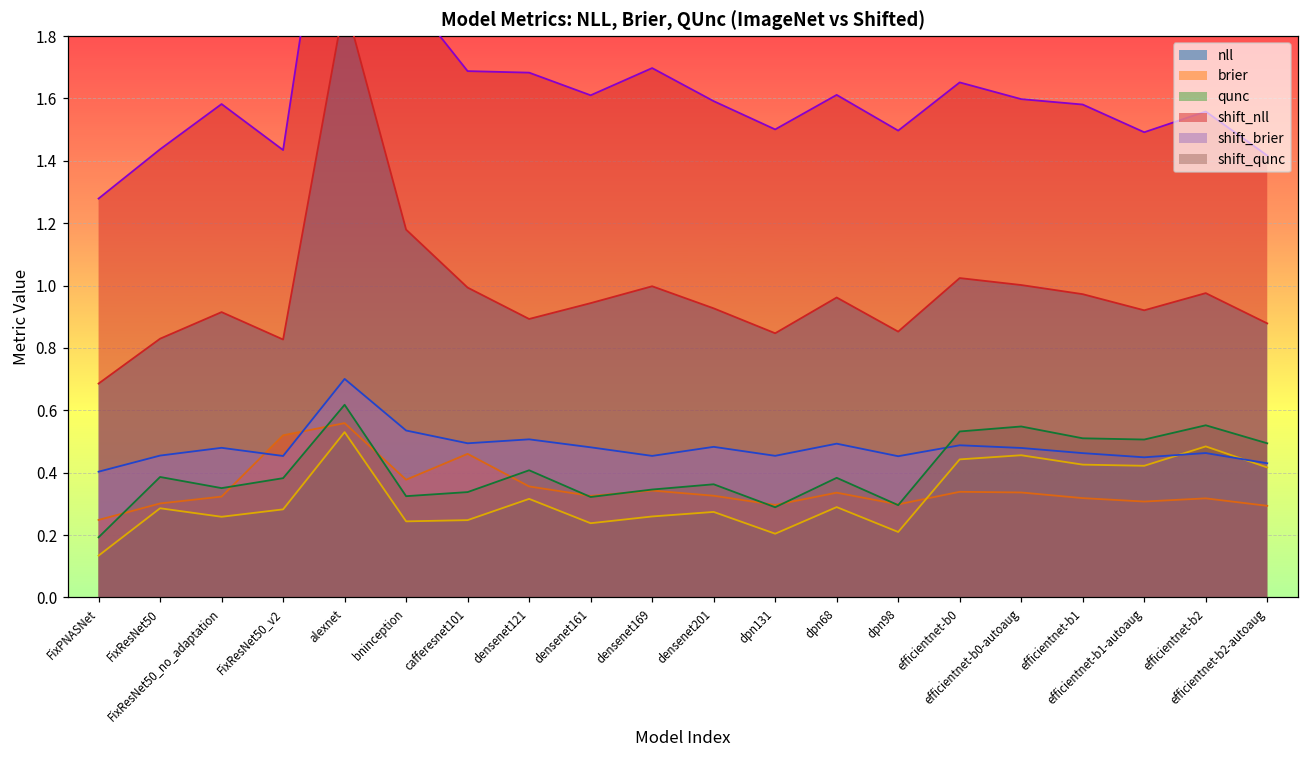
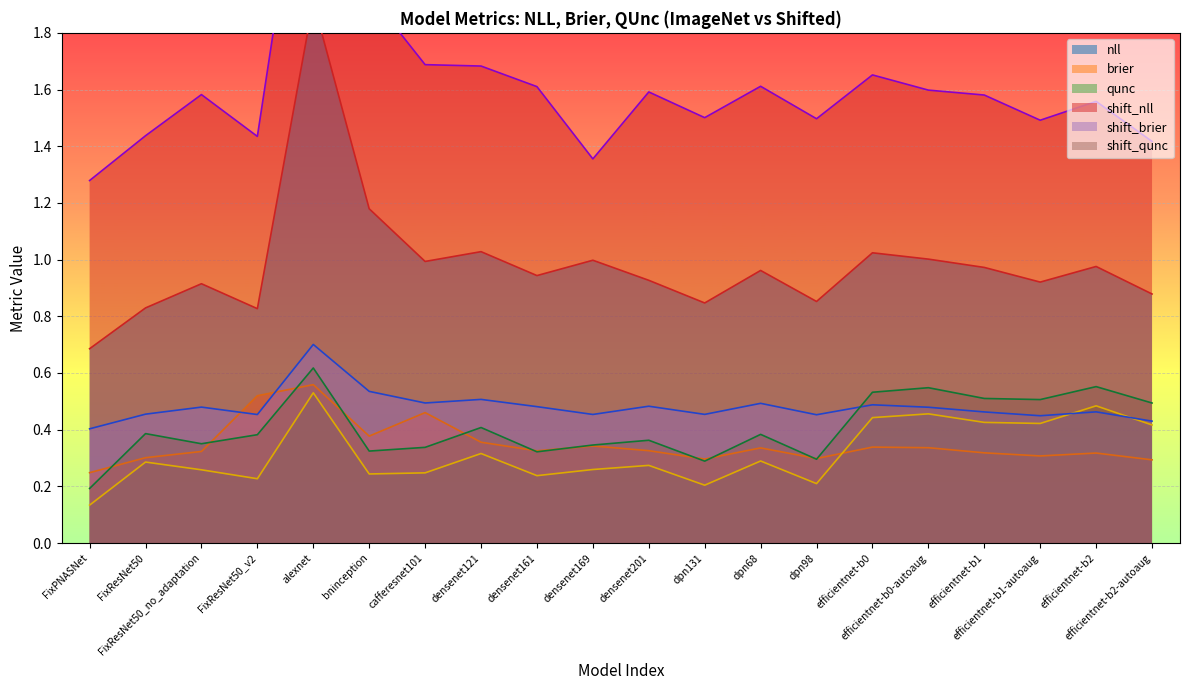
  {
    "nll": {
      "FixPNASNet": 0.69,
      "FixResNet50": 0.83,
      "FixResNet50_no_adaptation": 0.91,
      "FixResNet50_v2": 0.83,
      "bninception": 1.18,
      "cafferesnet101": 0.99,
-     "densenet121": 0.89,
+     "densenet121": 1.03,
      "densenet161": 0.94,
      "densenet169": 1.00,
      "densenet201": 0.93,
      "dpn131": 0.85,
      "dpn68": 0.96,
      "dpn98": 0.85,
      "efficientnet-b0": 1.02,
      "efficientnet-b0-autoaug": 1.00,
      "efficientnet-b1": 0.97,
      "efficientnet-b1-autoaug": 0.92,
      "efficientnet-b2": 0.98,
      "efficientnet-b2-autoaug": 0.88
    },
    "brier": {
      "FixPNASNet": 0.25,
      "FixResNet50": 0.30,
      "FixResNet50_no_adaptation": 0.32,
      "FixResNet50_v2": 0.52,
      "alexnet": 0.56,
      "bninception": 0.38,
      "cafferesnet101": 0.46,
      "densenet121": 0.36,
      "densenet201": 0.33,
      "dpn68": 0.34,
      "efficientnet-b0": 0.34,
      "efficientnet-b0-autoaug": 0.34,
      "efficientnet-b1": 0.32,
      "efficientnet-b1-autoaug": 0.31,
      "efficientnet-b2": 0.32,
      "efficientnet-b2-autoaug": 0.29
    },
    "qunc": {
      "FixPNASNet": 0.13,
      "FixResNet50": 0.29,
      "FixResNet50_no_adaptation": 0.26,
-     "FixResNet50_v2": 0.28,
+     "FixResNet50_v2": 0.23,
      "alexnet": 0.53,
      "bninception": 0.24,
      "cafferesnet101": 0.25,
      "densenet121": 0.32,
      "densenet161": 0.24,
      "densenet169": 0.26,
      "densenet201": 0.27,
      "dpn131": 0.20,
      "dpn68": 0.29,
      "dpn98": 0.21,
      "efficientnet-b0": 0.44,
      "efficientnet-b0-autoaug": 0.46,
      "efficientnet-b1": 0.43,
      "efficientnet-b1-autoaug": 0.42,
      "efficientnet-b2": 0.48,
      "efficientnet-b2-autoaug": 0.42
    },
    "shift_nll": {
      "FixPNASNet": 1.28,
      "FixResNet50": 1.44,
      "FixResNet50_no_adaptation": 1.58,
      "FixResNet50_v2": 1.43,
      "cafferesnet101": 1.69,
      "densenet121": 1.68,
      "densenet161": 1.61,
-     "densenet169": 1.70,
+     "densenet169": 1.36,
      "densenet201": 1.59,
      "dpn131": 1.50,
      "dpn68": 1.61,
      "dpn98": 1.50,
      "efficientnet-b0": 1.65,
      "efficientnet-b0-autoaug": 1.60,
      "efficientnet-b1": 1.58,
      "efficientnet-b1-autoaug": 1.49
    },
    "shift_brier": {
      "FixPNASNet": 0.40,
      "FixResNet50": 0.45,
      "FixResNet50_no_adaptation": 0.48,
      "FixResNet50_v2": 0.45,
      "alexnet": 0.70,
      "bninception": 0.54,
      "cafferesnet101": 0.49,
      "densenet121": 0.51,
      "densenet161": 0.48,
      "densenet169": 0.45,
      "densenet201": 0.48,
      "dpn131": 0.45,
      "dpn68": 0.49,
      "dpn98": 0.45,
      "efficientnet-b0": 0.49,
      "efficientnet-b0-autoaug": 0.48,
      "efficientnet-b1": 0.46,
      "efficientnet-b1-autoaug": 0.45,
      "efficientnet-b2": 0.46,
      "efficientnet-b2-autoaug": 0.43
    },
    "shift_qunc": {
      "FixPNASNet": 0.19,
      "FixResNet50": 0.39,
      "FixResNet50_no_adaptation": 0.35,
      "FixResNet50_v2": 0.38,
      "alexnet": 0.62,
      "bninception": 0.32,
      "cafferesnet101": 0.34,
      "densenet121": 0.41,
      "densenet201": 0.36,
      "dpn68": 0.38,
      "efficientnet-b0": 0.53,
      "efficientnet-b0-autoaug": 0.55,
      "efficientnet-b1": 0.51,
      "efficientnet-b1-autoaug": 0.51,
      "efficientnet-b2": 0.55,
      "efficientnet-b2-autoaug": 0.49
    }
  }
